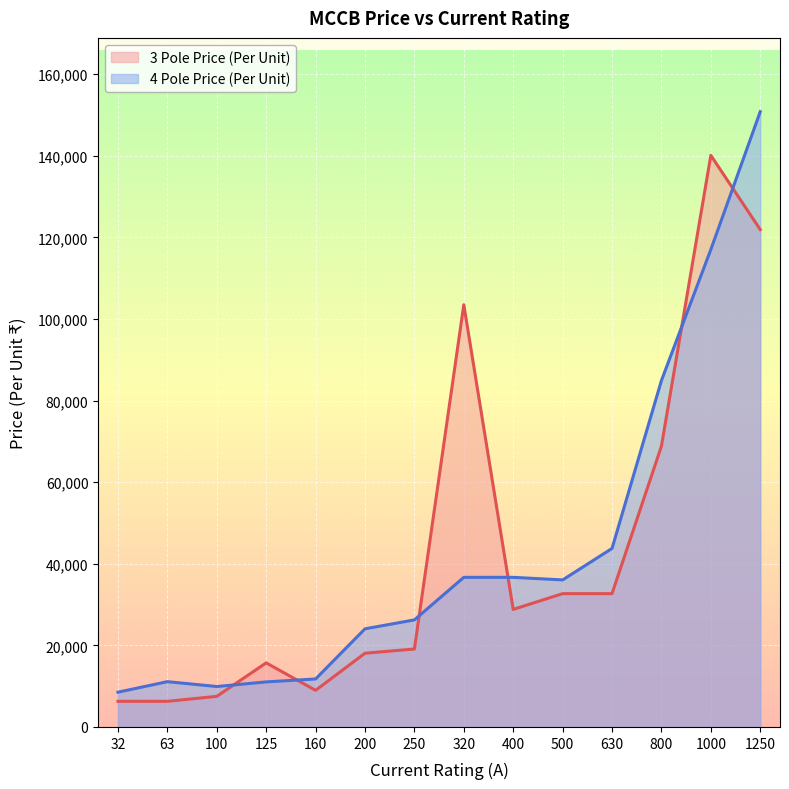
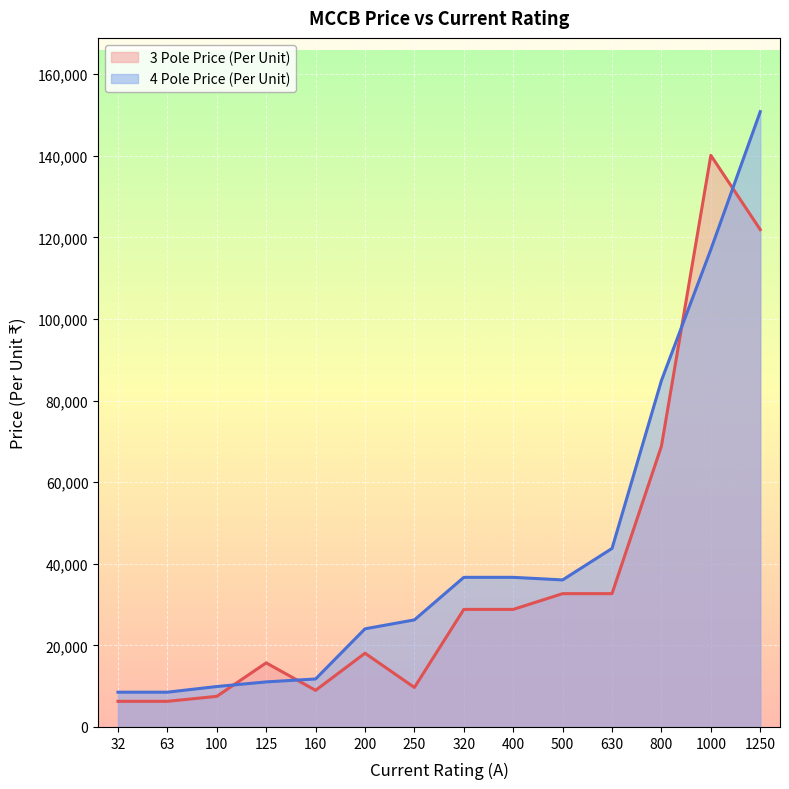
  {
    "3 Pole Price (Per Unit)": {
      "32": "6,000",
      "63": "6,000",
      "100": "8,000",
      "125": "16,000",
      "160": "9,000",
      "200": "18,000",
-     "250": "19,000",
-     "320": "103,000",
+     "250": "10,000",
+     "320": "29,000",
      "400": "29,000",
      "500": "33,000",
      "630": "33,000",
      "800": "69,000",
      "1000": "140,000",
      "1250": "122,000"
    },
    "4 Pole Price (Per Unit)": {
      "32": "9,000",
-     "63": "11,000",
+     "63": "9,000",
      "100": "10,000",
      "125": "11,000",
      "160": "12,000",
      "200": "24,000",
      "250": "26,000",
      "320": "37,000",
      "400": "37,000",
      "500": "36,000",
      "630": "44,000",
      "800": "85,000",
      "1000": "117,000",
      "1250": "151,000"
    }
  }
